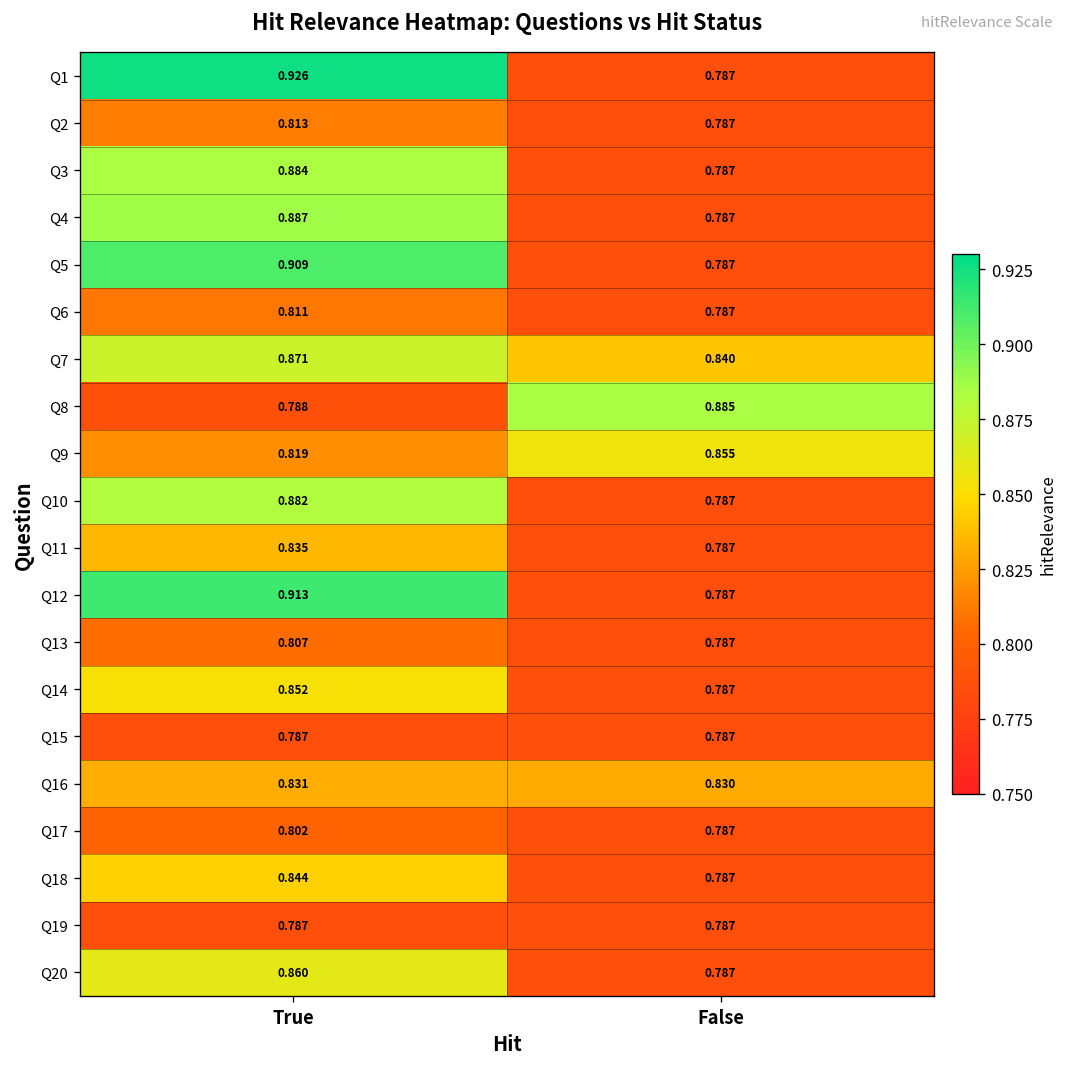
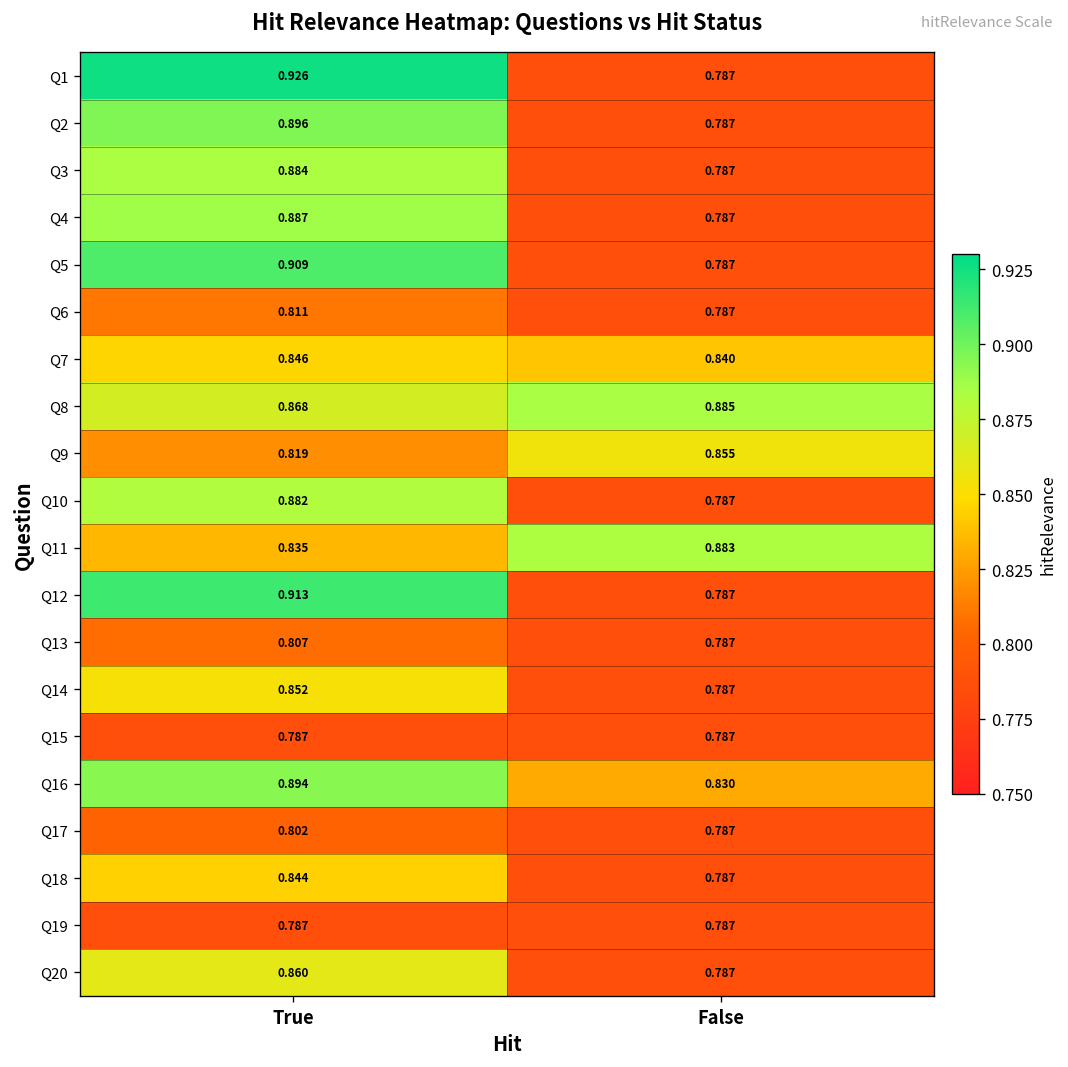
  {
    "Q1": {
      "True": 0.926,
      "False": 0.787
    },
    "Q2": {
-     "True": 0.813,
+     "True": 0.896,
      "False": 0.787
    },
    "Q3": {
      "True": 0.884,
      "False": 0.787
    },
    "Q4": {
      "True": 0.887,
      "False": 0.787
    },
    "Q5": {
      "True": 0.909,
      "False": 0.787
    },
    "Q6": {
      "True": 0.811,
      "False": 0.787
    },
    "Q7": {
-     "True": 0.871,
+     "True": 0.846,
      "False": 0.840
    },
    "Q8": {
-     "True": 0.788,
+     "True": 0.868,
      "False": 0.885
    },
    "Q9": {
      "True": 0.819,
      "False": 0.855
    },
    "Q10": {
      "True": 0.882,
      "False": 0.787
    },
    "Q11": {
      "True": 0.835,
-     "False": 0.787
+     "False": 0.883
    },
    "Q12": {
      "True": 0.913,
      "False": 0.787
    },
    "Q13": {
      "True": 0.807,
      "False": 0.787
    },
    "Q14": {
      "True": 0.852,
      "False": 0.787
    },
    "Q15": {
      "True": 0.787,
      "False": 0.787
    },
    "Q16": {
-     "True": 0.831,
+     "True": 0.894,
      "False": 0.830
    },
    "Q17": {
      "True": 0.802,
      "False": 0.787
    },
    "Q18": {
      "True": 0.844,
      "False": 0.787
    },
    "Q19": {
      "True": 0.787,
      "False": 0.787
    },
    "Q20": {
      "True": 0.860,
      "False": 0.787
    }
  }
